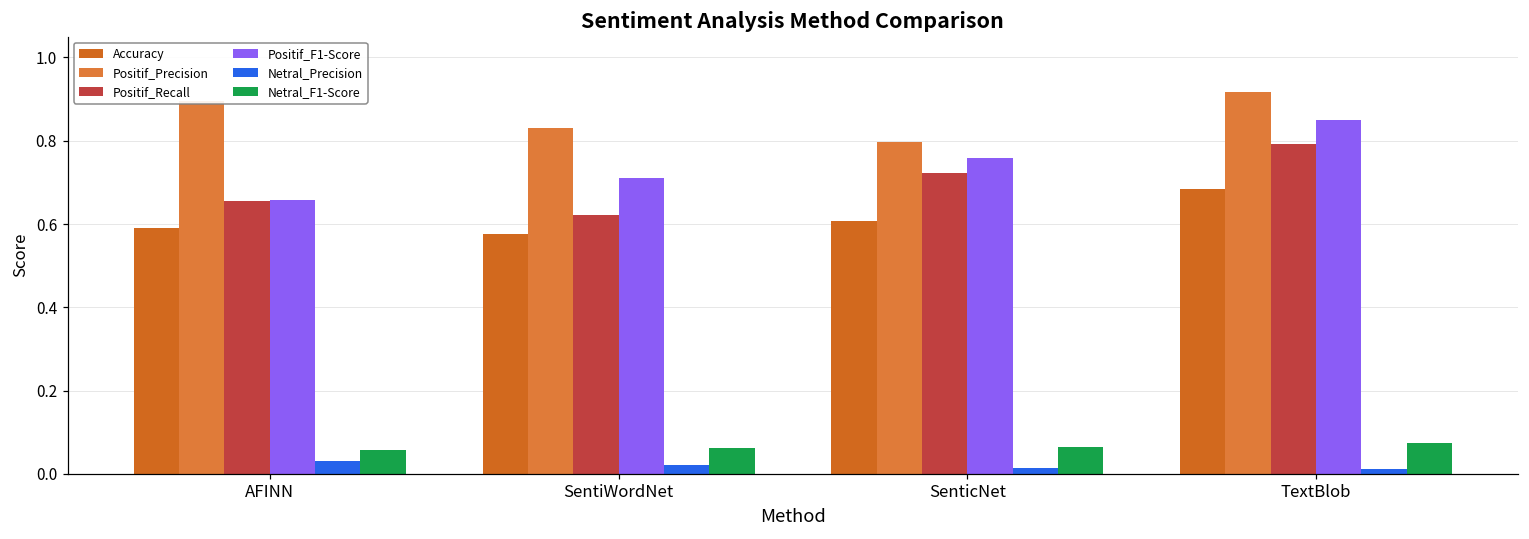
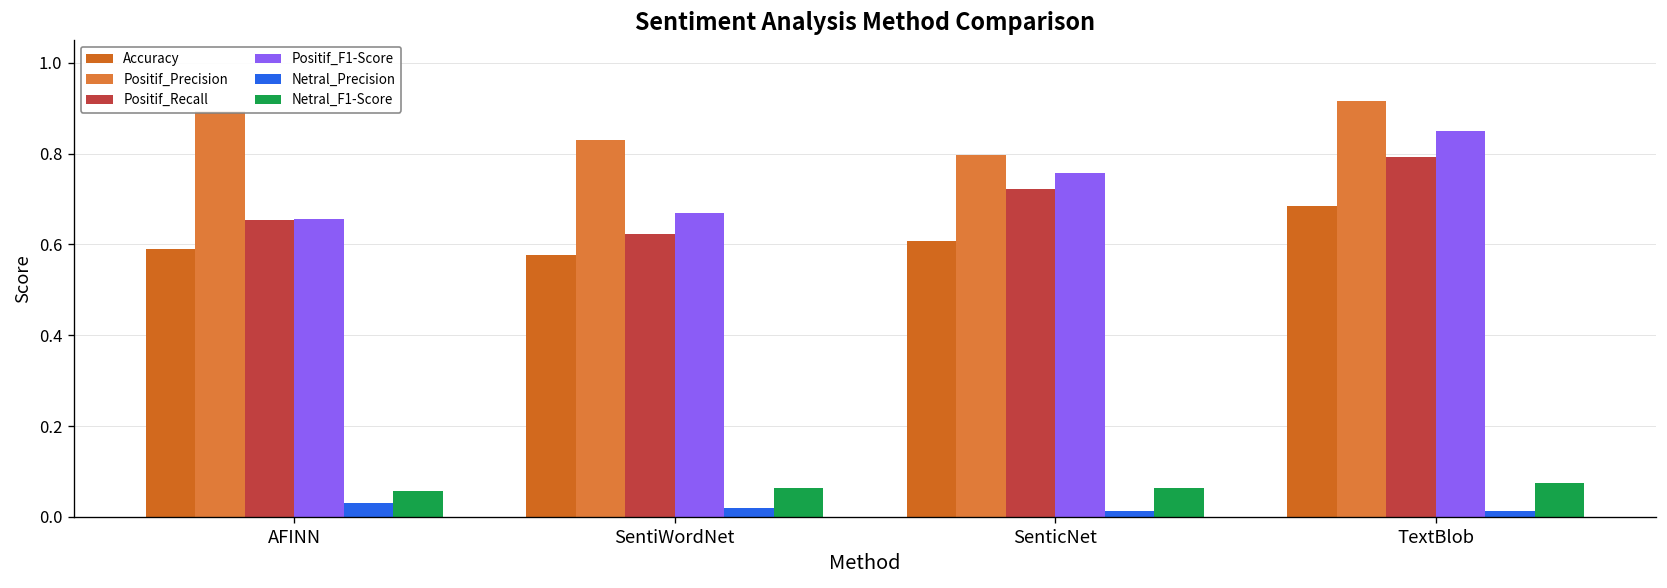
  {
    "Positif_F1-Score": {
      "AFINN": 0.66,
-     "SentiWordNet": 0.71,
+     "SentiWordNet": 0.67,
      "SenticNet": 0.76,
      "TextBlob": 0.85
    },
    "Netral_Precision": {
      "AFINN": 0.03,
      "SentiWordNet": 0.02,
      "SenticNet": 0.01,
      "TextBlob": 0.01
    },
    "Netral_F1-Score": {
      "AFINN": 0.06,
      "SentiWordNet": 0.06,
      "SenticNet": 0.06,
      "TextBlob": 0.07
    }
  }
